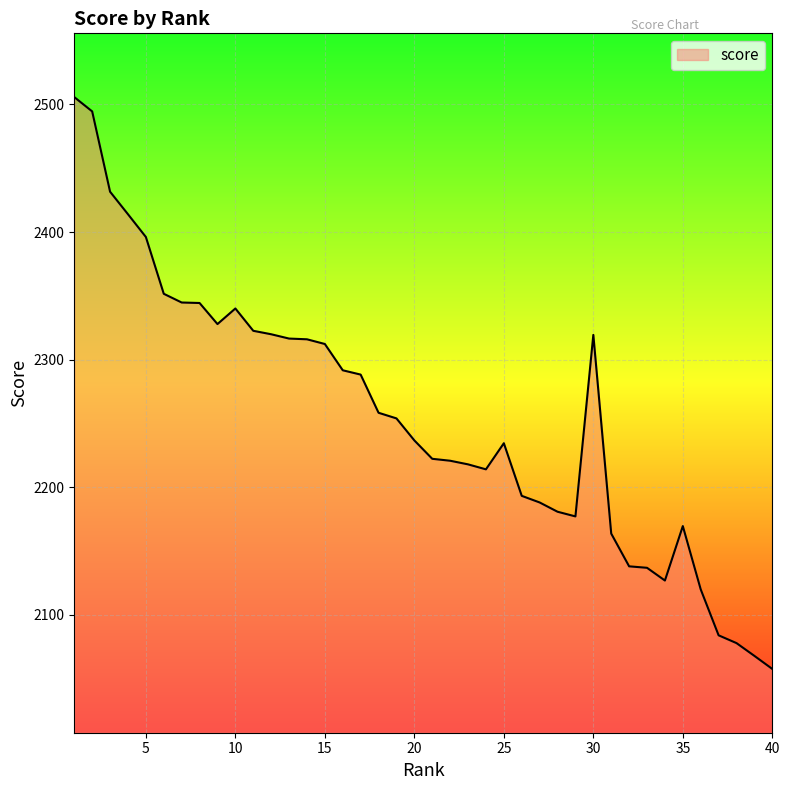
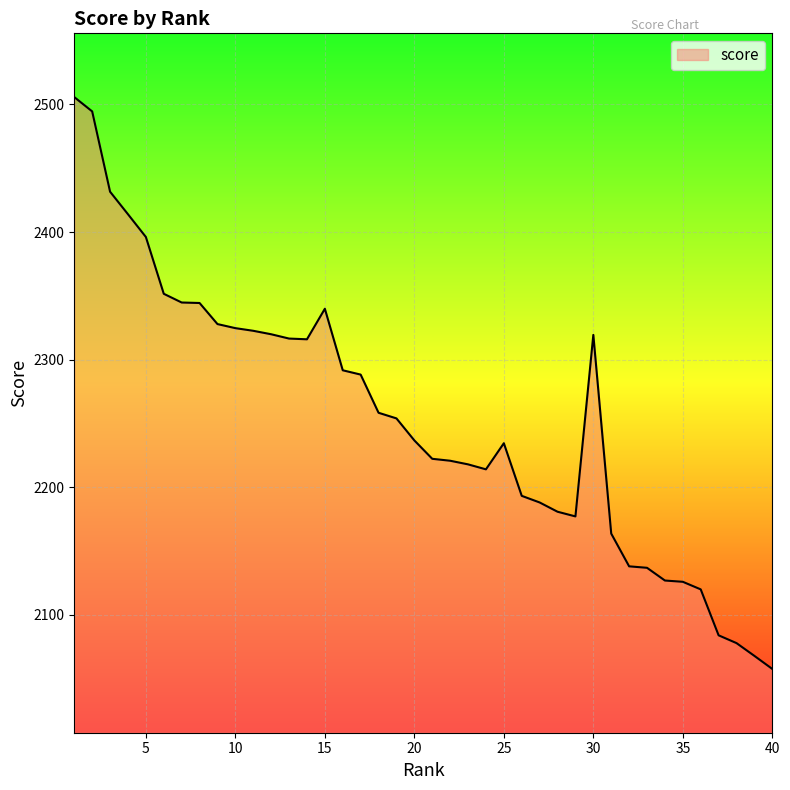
  {
    "5": 2396,
-   "10": 2340,
-   "15": 2312,
+   "10": 2325,
+   "15": 2340,
    "20": 2237,
    "25": 2234,
    "30": 2319,
-   "35": 2169,
+   "35": 2126,
    "40": 2057
  }
